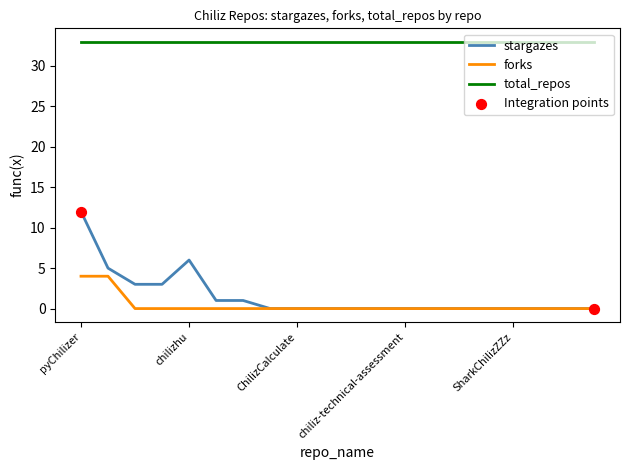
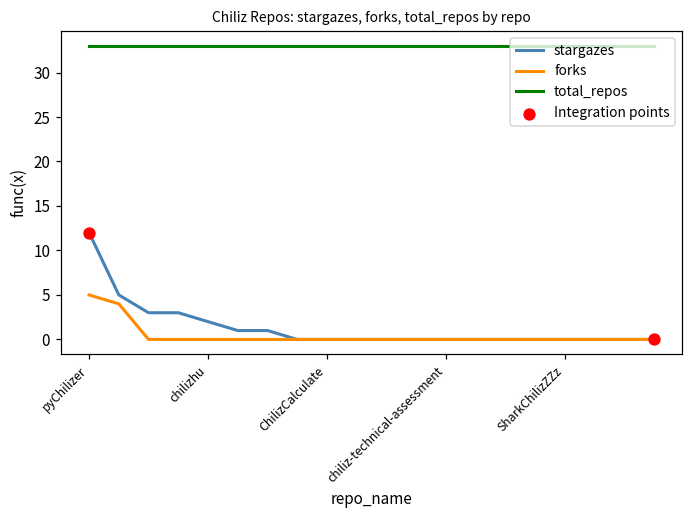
  {
    "stargazes": {
-     "chilizhu": 6
+     "chilizhu": 2
    },
    "forks": {
-     "pyChilizer": 4,
+     "pyChilizer": 5,
      "chilizhu": 0
    },
    "total_repos": {
      "pyChilizer": 33,
      "chilizhu": 33,
      "ChilizCalculate": 33,
      "chiliz-technical-assessment": 33
    }
  }
